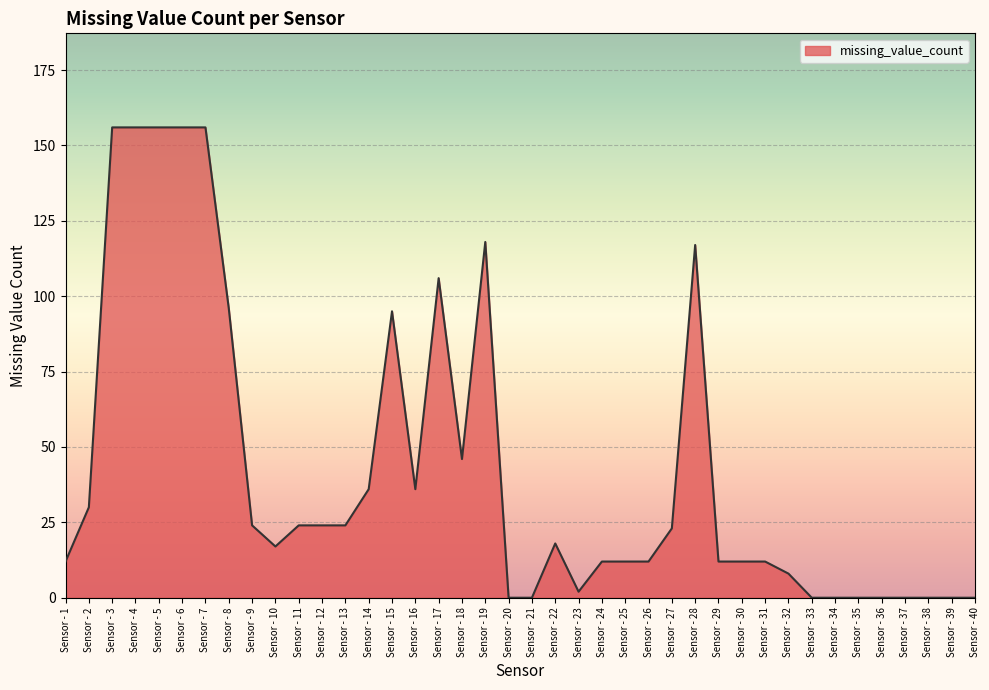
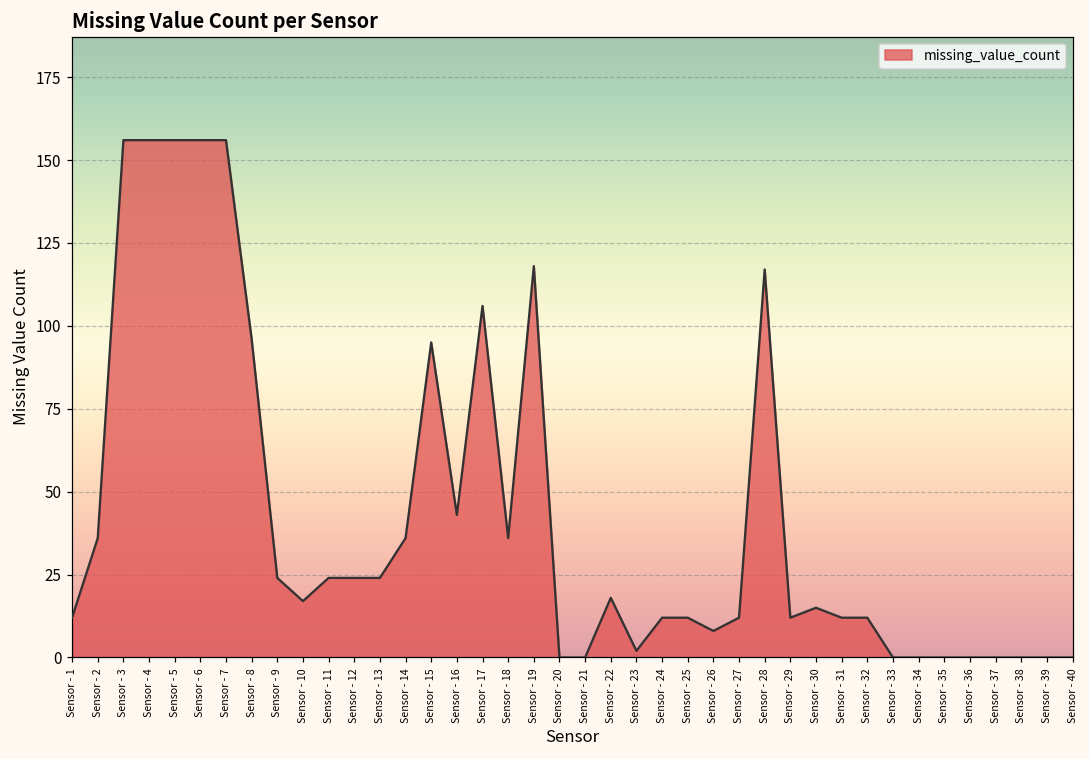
  {
    "Sensor - 1": 12,
-   "Sensor - 2": 30,
+   "Sensor - 2": 36,
    "Sensor - 3": 156,
    "Sensor - 4": 156,
    "Sensor - 5": 156,
    "Sensor - 6": 156,
    "Sensor - 7": 156,
    "Sensor - 8": 96,
    "Sensor - 9": 24,
    "Sensor - 10": 17,
    "Sensor - 11": 24,
    "Sensor - 12": 24,
    "Sensor - 13": 24,
    "Sensor - 14": 36,
    "Sensor - 15": 95,
-   "Sensor - 16": 36,
+   "Sensor - 16": 43,
    "Sensor - 17": 106,
-   "Sensor - 18": 46,
+   "Sensor - 18": 36,
    "Sensor - 19": 118,
    "Sensor - 20": 0,
    "Sensor - 21": 0,
    "Sensor - 22": 18,
    "Sensor - 23": 2,
    "Sensor - 24": 12,
    "Sensor - 25": 12,
-   "Sensor - 26": 12,
-   "Sensor - 27": 23,
+   "Sensor - 26": 8,
+   "Sensor - 27": 12,
    "Sensor - 28": 117,
    "Sensor - 29": 12,
-   "Sensor - 30": 12,
+   "Sensor - 30": 15,
    "Sensor - 31": 12,
-   "Sensor - 32": 8,
+   "Sensor - 32": 12,
    "Sensor - 33": 0,
    "Sensor - 34": 0,
    "Sensor - 35": 0,
    "Sensor - 36": 0,
    "Sensor - 37": 0,
    "Sensor - 38": 0,
    "Sensor - 39": 0,
    "Sensor - 40": 0
  }
